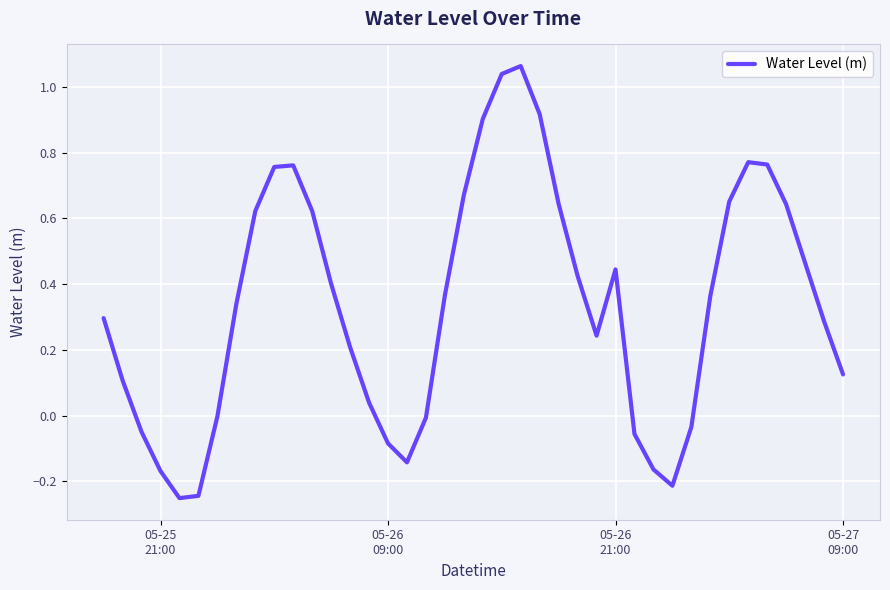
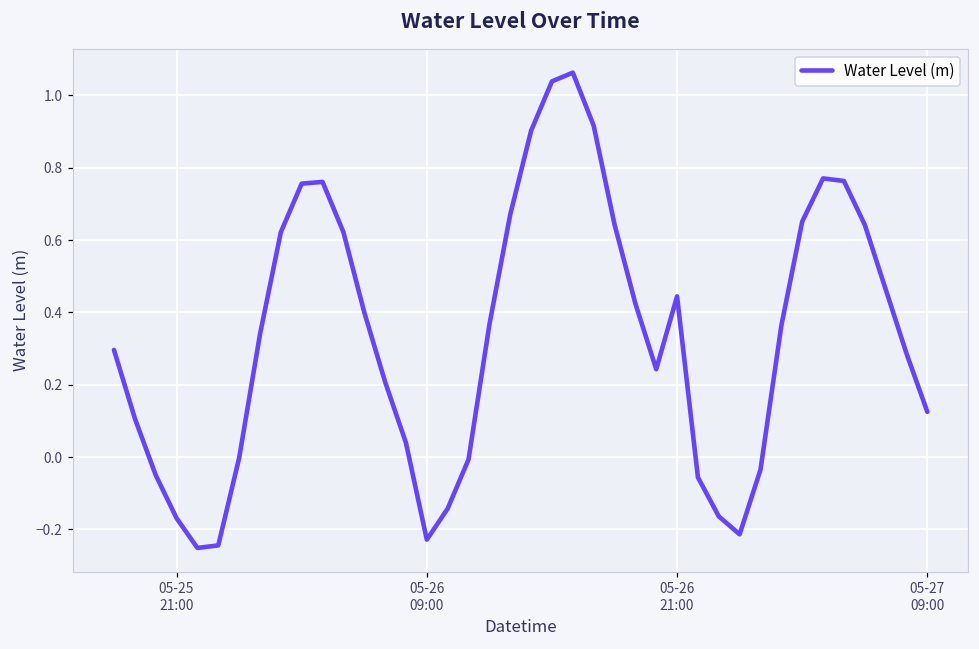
  {
    "05-25 21:00": -0.17,
-   "05-26 09:00": -0.08,
+   "05-26 09:00": -0.23,
    "05-26 21:00": 0.44,
    "05-27 09:00": 0.13
  }
